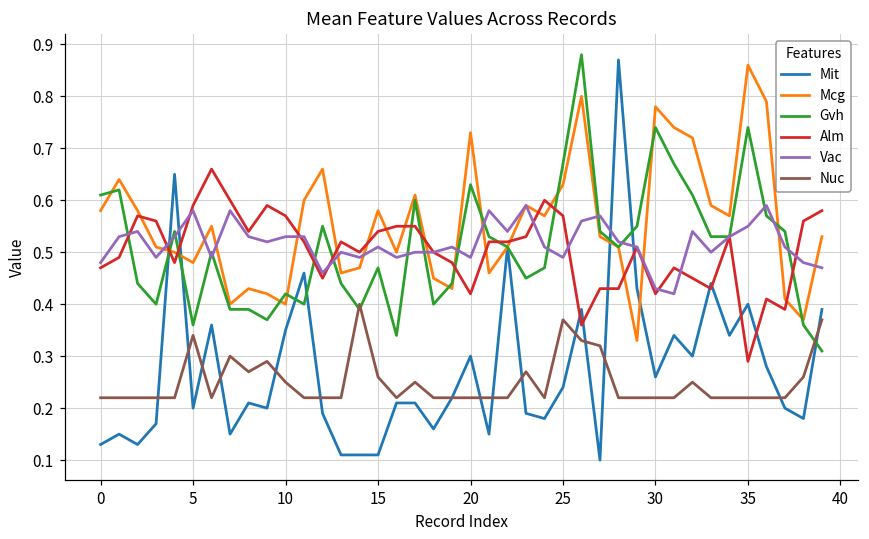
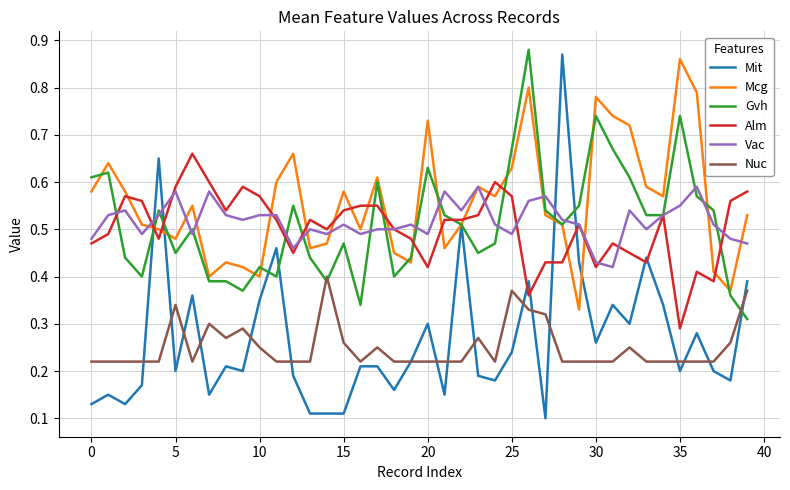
  {
    "Mit": {
      "0": 0.13,
      "5": 0.2,
      "10": 0.35,
      "15": 0.11,
      "20": 0.3,
      "25": 0.24,
      "30": 0.26,
-     "35": 0.4
+     "35": 0.2
    },
    "Mcg": {
      "0": 0.58,
      "5": 0.48,
      "10": 0.40,
      "15": 0.58,
      "20": 0.73,
      "25": 0.63,
      "30": 0.78,
      "35": 0.86
    },
    "Gvh": {
      "0": 0.61,
-     "5": 0.36,
+     "5": 0.45,
      "10": 0.42,
      "15": 0.47,
      "20": 0.63,
      "25": 0.67,
      "30": 0.74,
      "35": 0.74
    },
    "Alm": {
      "0": 0.47,
      "5": 0.59,
      "10": 0.57,
      "15": 0.54,
      "20": 0.42,
      "25": 0.57,
      "30": 0.42,
      "35": 0.29
    },
    "Vac": {
      "0": 0.48,
      "5": 0.58,
      "10": 0.53,
      "15": 0.51,
      "20": 0.49,
      "25": 0.49,
      "30": 0.43,
      "35": 0.55
    },
    "Nuc": {
      "0": 0.22,
      "5": 0.34,
      "10": 0.25,
      "15": 0.26,
      "20": 0.22,
      "25": 0.37,
      "30": 0.22,
      "35": 0.22
    }
  }
